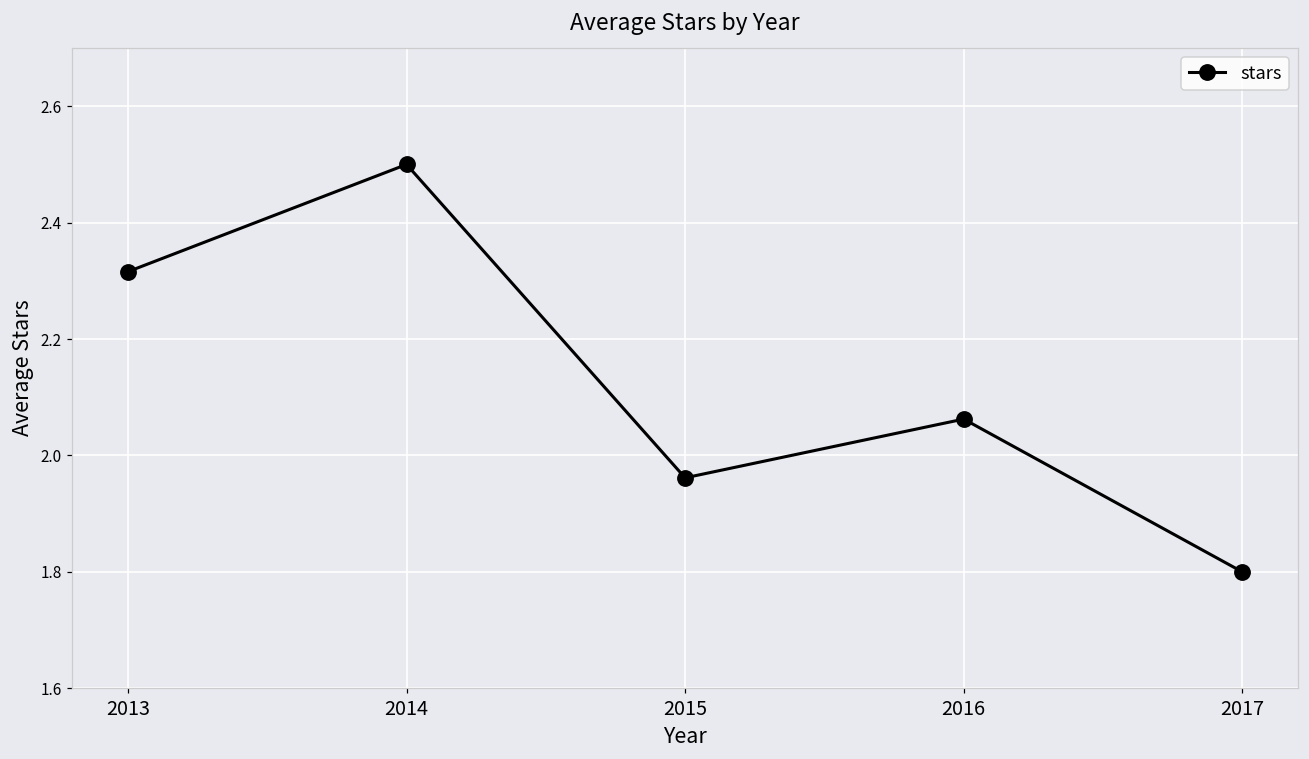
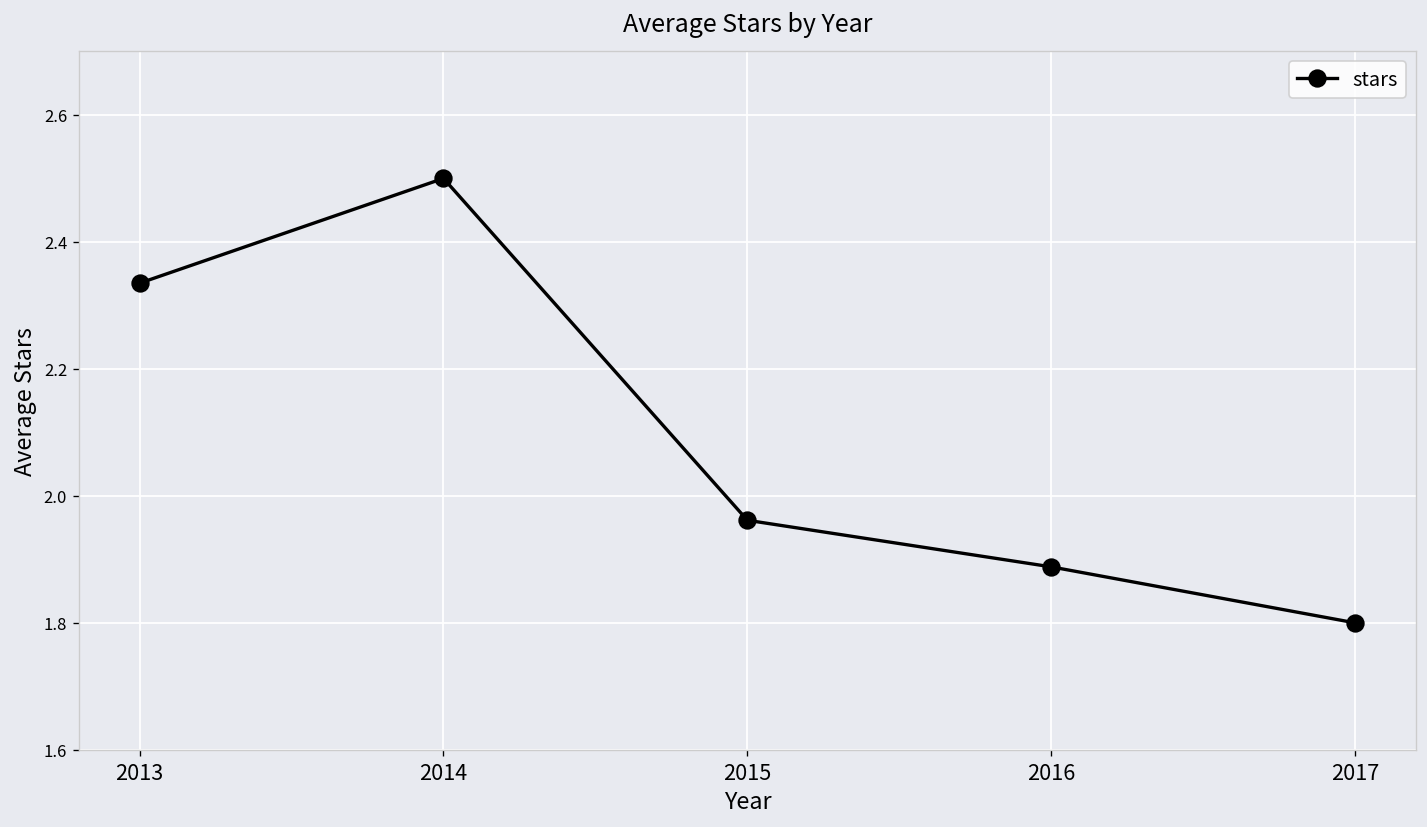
  {
-   "2013": 2.32,
+   "2013": 2.33,
    "2014": 2.50,
    "2015": 1.96,
-   "2016": 2.06,
+   "2016": 1.89,
    "2017": 1.80
  }
